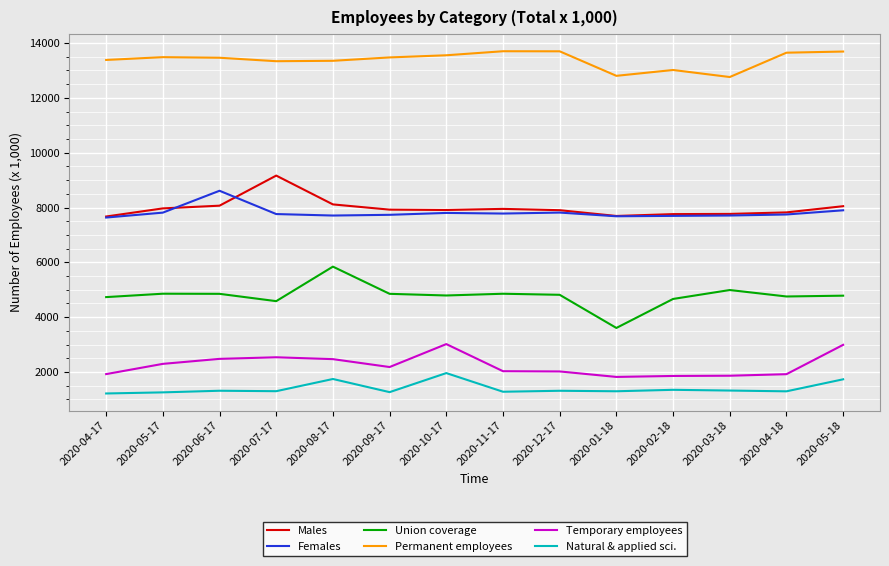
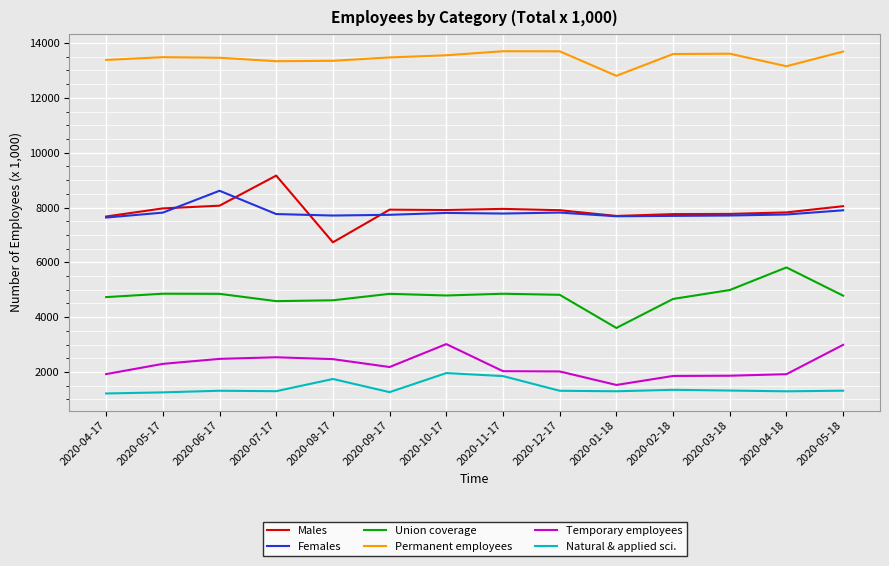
  {
    "Males": {
      "2020-05-17": 8000,
      "2020-06-17": 8100,
      "2020-07-17": 9200,
-     "2020-08-17": 8100,
+     "2020-08-17": 6700,
      "2020-09-17": 7900,
      "2020-10-17": 7900,
      "2020-11-17": 7900,
      "2020-05-18": 8000
    },
    "Females": {
      "2020-05-17": 7800,
      "2020-06-17": 8600,
      "2020-07-17": 7800,
      "2020-08-17": 7700,
      "2020-09-17": 7700,
      "2020-10-17": 7800,
      "2020-11-17": 7800,
      "2020-05-18": 7900
    },
    "Union coverage": {
      "2020-04-17": 4700,
      "2020-05-17": 4900,
      "2020-06-17": 4900,
      "2020-07-17": 4600,
-     "2020-08-17": 5800,
+     "2020-08-17": 4600,
      "2020-09-17": 4900,
      "2020-10-17": 4800,
      "2020-11-17": 4900,
      "2020-12-17": 4800,
      "2020-01-18": 3600,
      "2020-02-18": 4700,
      "2020-03-18": 5000,
-     "2020-04-18": 4800,
+     "2020-04-18": 5800,
      "2020-05-18": 4800
    },
    "Permanent employees": {
      "2020-04-17": 13400,
      "2020-05-17": 13500,
      "2020-06-17": 13500,
      "2020-07-17": 13300,
      "2020-08-17": 13400,
      "2020-09-17": 13500,
      "2020-10-17": 13600,
      "2020-11-17": 13700,
      "2020-12-17": 13700,
      "2020-01-18": 12800,
-     "2020-02-18": 13000,
-     "2020-03-18": 12800,
-     "2020-04-18": 13600,
+     "2020-02-18": 13600,
+     "2020-03-18": 13600,
+     "2020-04-18": 13200,
      "2020-05-18": 13700
    },
    "Temporary employees": {
      "2020-04-17": 1900,
      "2020-05-17": 2300,
      "2020-06-17": 2500,
      "2020-07-17": 2500,
      "2020-08-17": 2500,
      "2020-09-17": 2200,
      "2020-10-17": 3000,
      "2020-11-17": 2000,
      "2020-12-17": 2000,
-     "2020-01-18": 1800,
+     "2020-01-18": 1500,
      "2020-02-18": 1900,
      "2020-03-18": 1900,
      "2020-04-18": 1900,
      "2020-05-18": 3000
    },
    "Natural & applied sci.": {
      "2020-04-17": 1200,
      "2020-05-17": 1300,
      "2020-06-17": 1300,
      "2020-07-17": 1300,
      "2020-08-17": 1700,
      "2020-09-17": 1300,
      "2020-10-17": 2000,
-     "2020-11-17": 1300,
+     "2020-11-17": 1900,
      "2020-12-17": 1300,
      "2020-01-18": 1300,
      "2020-02-18": 1400,
      "2020-03-18": 1300,
      "2020-04-18": 1300,
-     "2020-05-18": 1700
+     "2020-05-18": 1300
    }
  }
